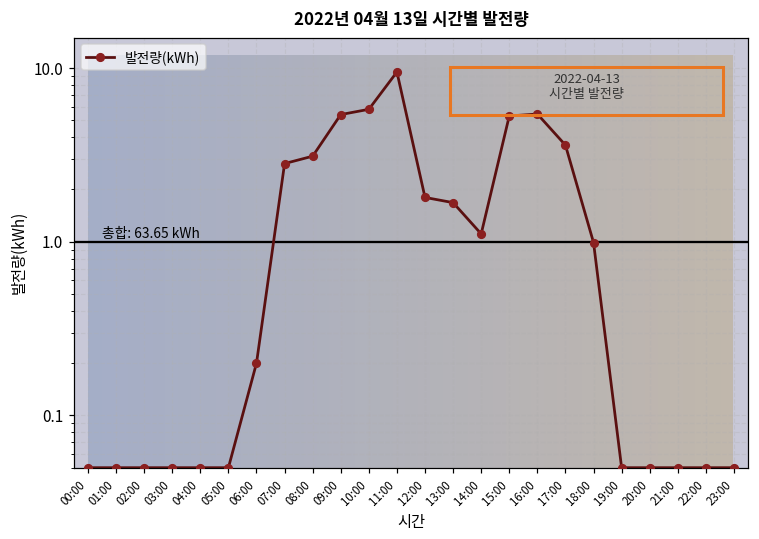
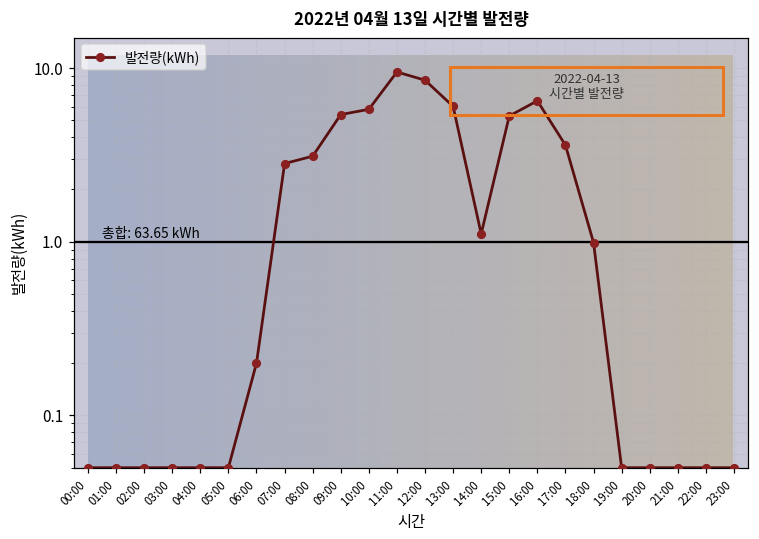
  {
    "00:00": 0.050,
    "01:00": 0.050,
    "02:00": 0.050,
    "03:00": 0.050,
    "04:00": 0.050,
    "05:00": 0.050,
    "06:00": 0.2,
    "07:00": 2.8,
    "08:00": 3.1,
    "09:00": 5.4,
    "10:00": 5.8,
    "11:00": 10,
-   "12:00": 1.8,
-   "13:00": 1.7,
+   "12:00": 9,
+   "13:00": 6.0,
    "14:00": 1.1,
    "15:00": 5.3,
-   "16:00": 5.4,
+   "16:00": 6.5,
    "17:00": 3.6,
    "18:00": 1.0,
    "19:00": 0.050,
    "20:00": 0.050,
    "21:00": 0.050,
    "22:00": 0.050,
    "23:00": 0.050
  }
